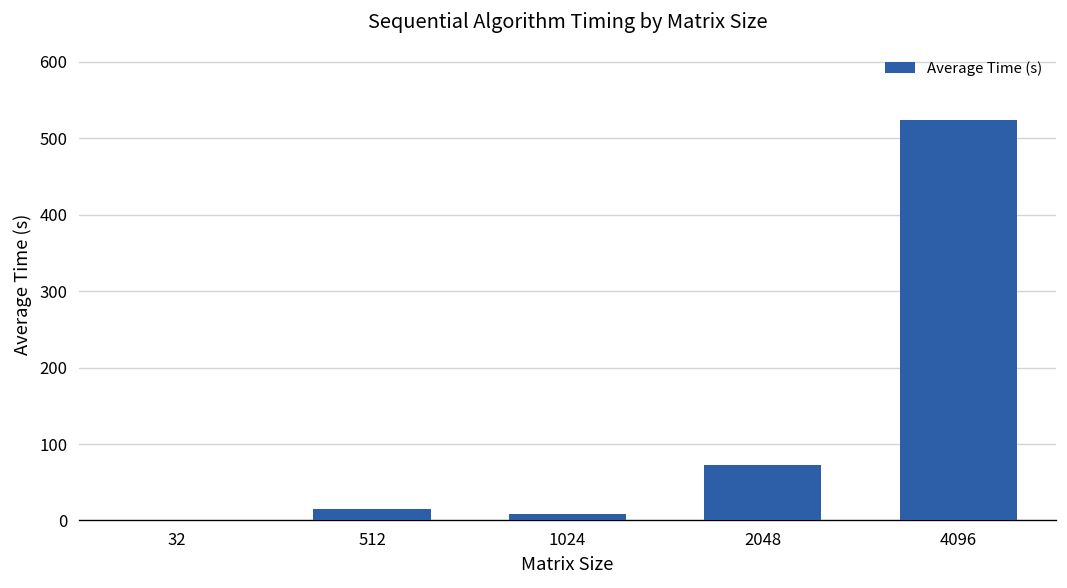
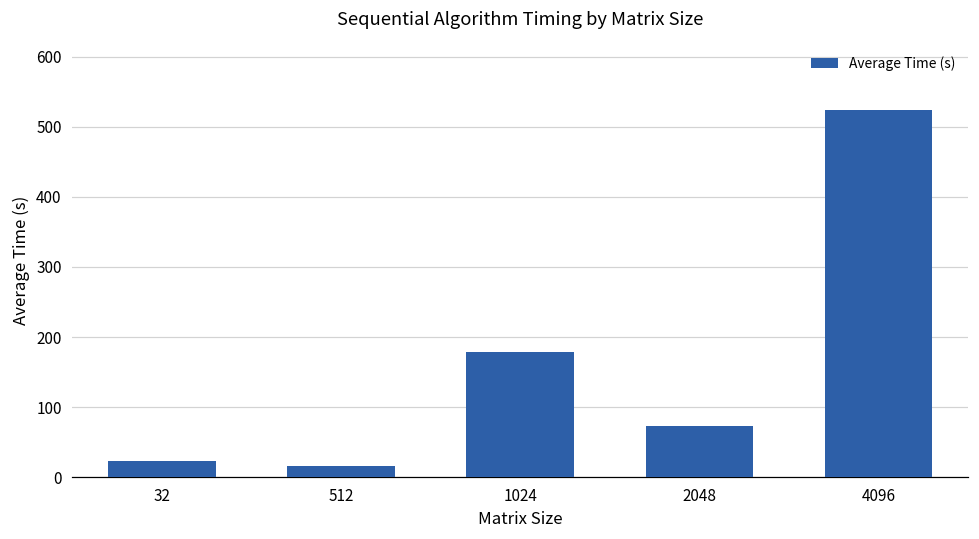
  {
-   "32": 0,
+   "32": 20,
    "512": 20,
-   "1024": 10,
+   "1024": 180,
    "2048": 70,
    "4096": 520
  }
